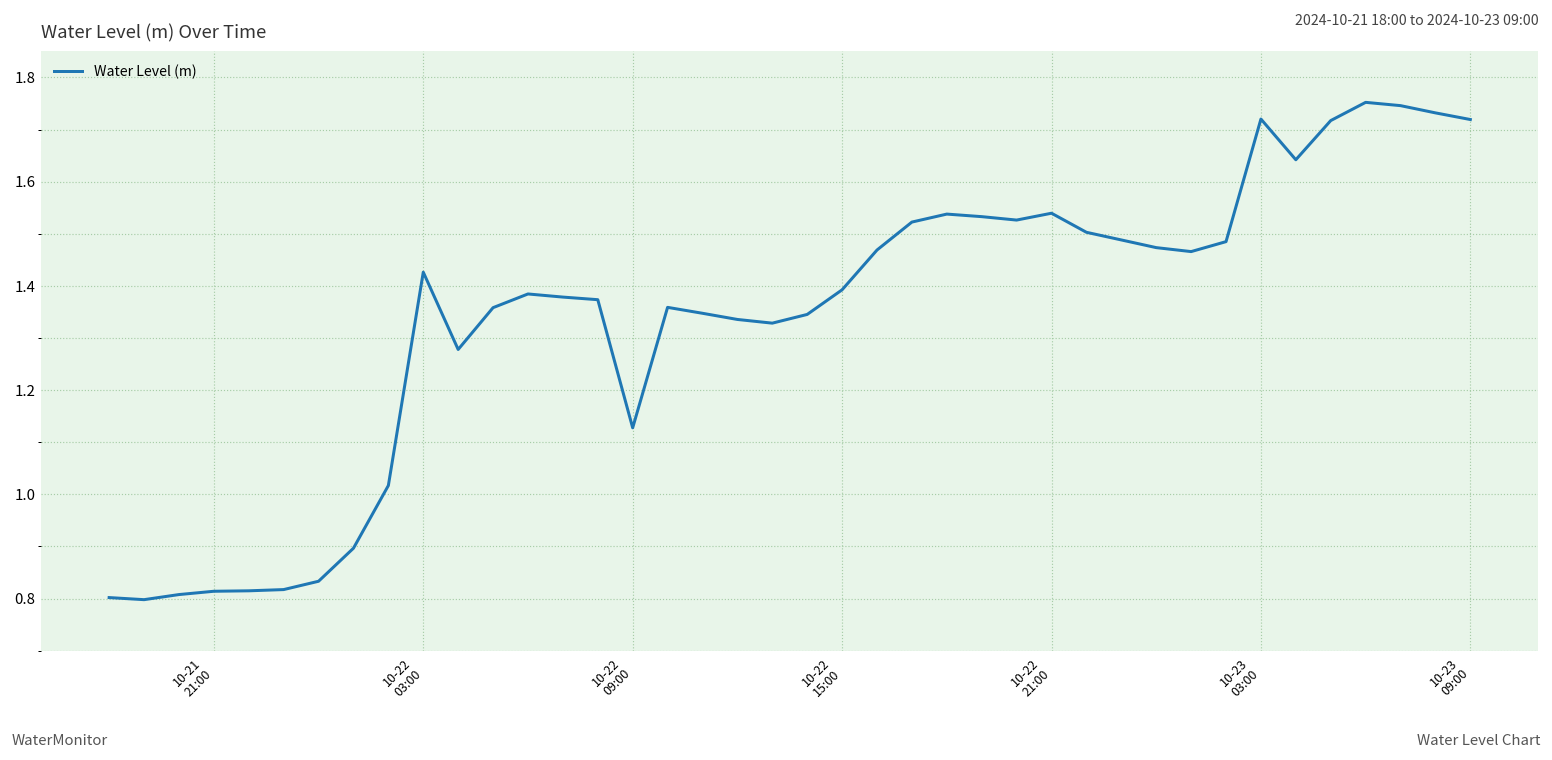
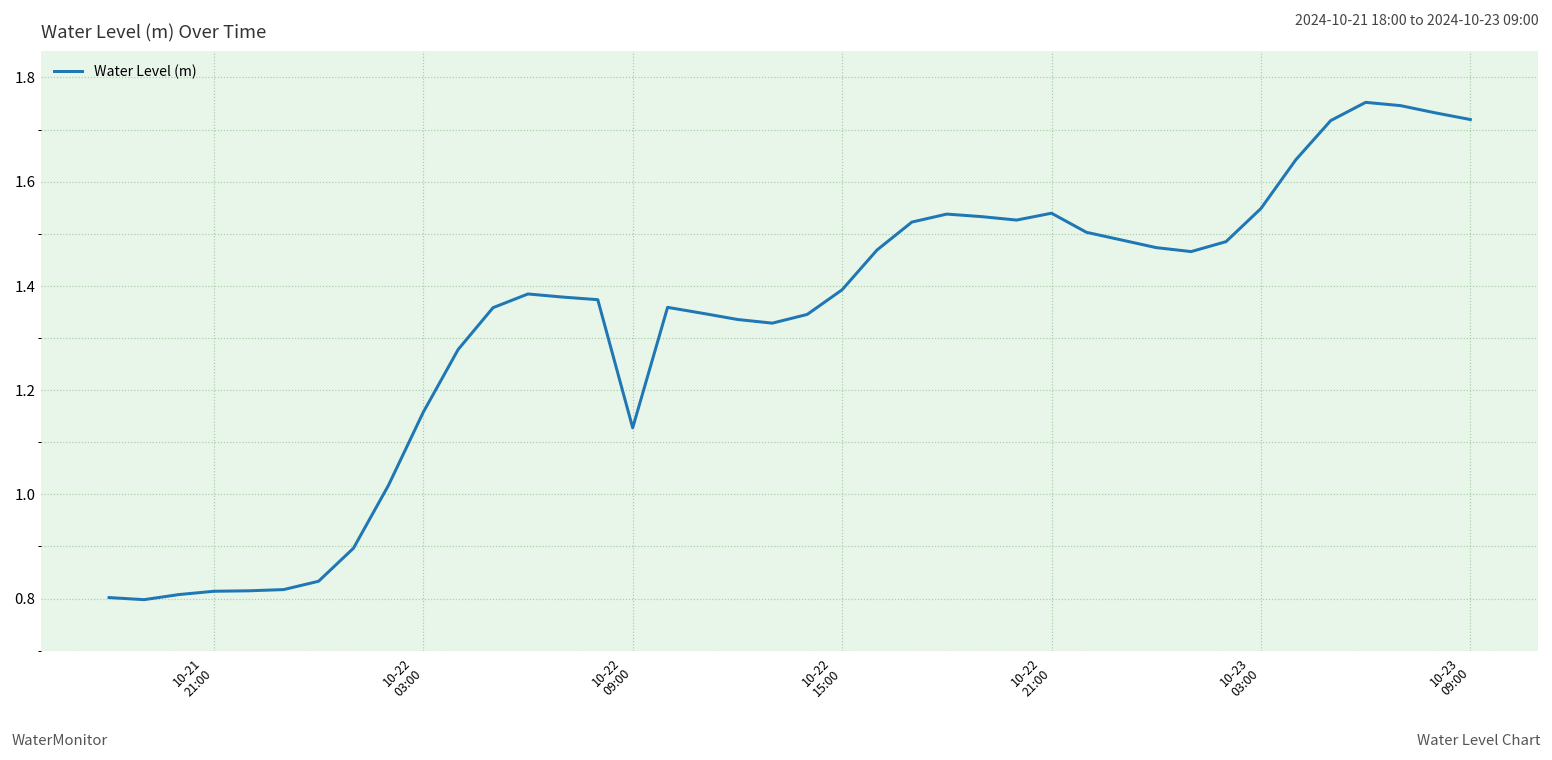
  {
    "10-21 21:00": 0.81,
-   "10-22 03:00": 1.43,
+   "10-22 03:00": 1.16,
    "10-22 09:00": 1.13,
    "10-22 15:00": 1.39,
    "10-22 21:00": 1.54,
-   "10-23 03:00": 1.72,
+   "10-23 03:00": 1.55,
    "10-23 09:00": 1.72
  }
